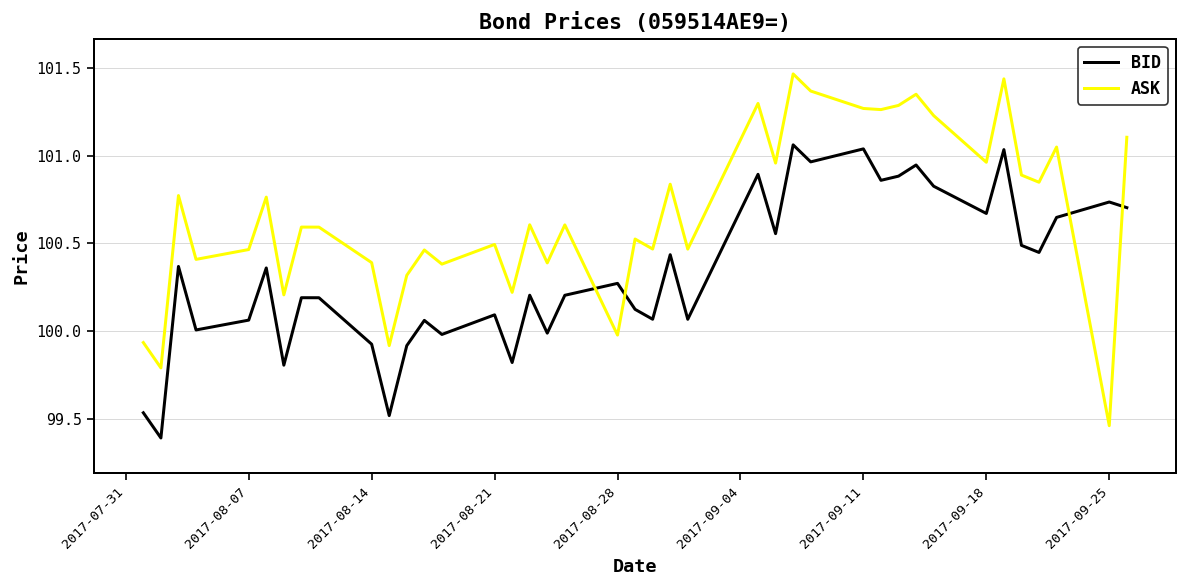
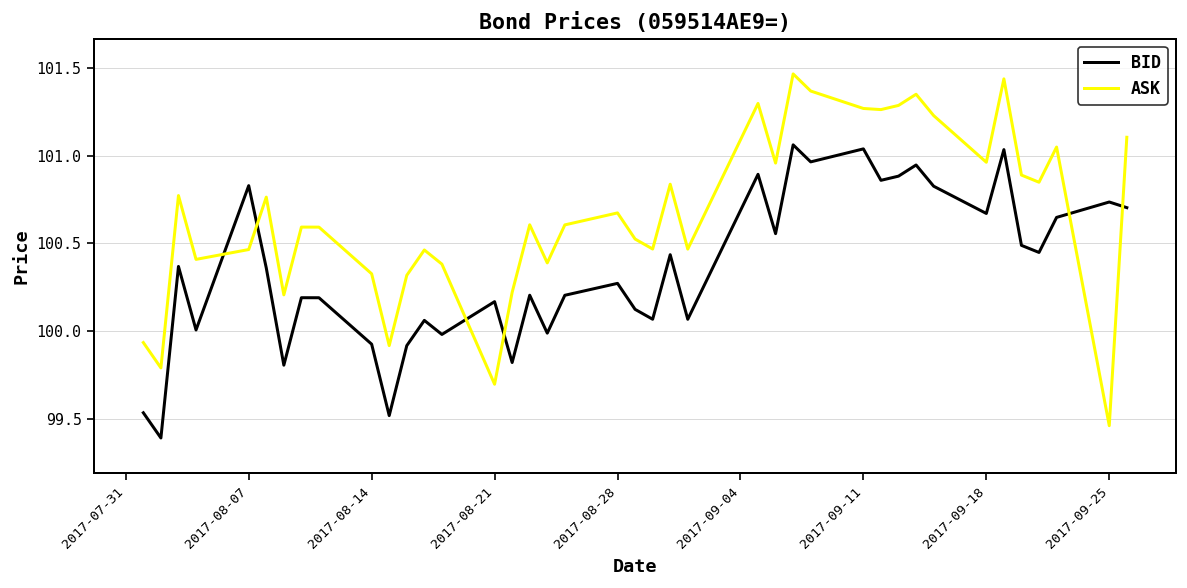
  {
    "BID": {
-     "2017-08-07": 100.06,
+     "2017-08-07": 100.83,
      "2017-08-14": 99.93,
-     "2017-08-21": 100.09,
+     "2017-08-21": 100.17,
      "2017-08-28": 100.27,
      "2017-09-11": 101.04,
      "2017-09-18": 100.67,
      "2017-09-25": 100.74
    },
    "ASK": {
      "2017-08-07": 100.47,
-     "2017-08-14": 100.39,
-     "2017-08-21": 100.49,
-     "2017-08-28": 99.98,
+     "2017-08-14": 100.33,
+     "2017-08-21": 99.70,
+     "2017-08-28": 100.67,
      "2017-09-11": 101.27,
      "2017-09-18": 100.96,
      "2017-09-25": 99.46
    }
  }
